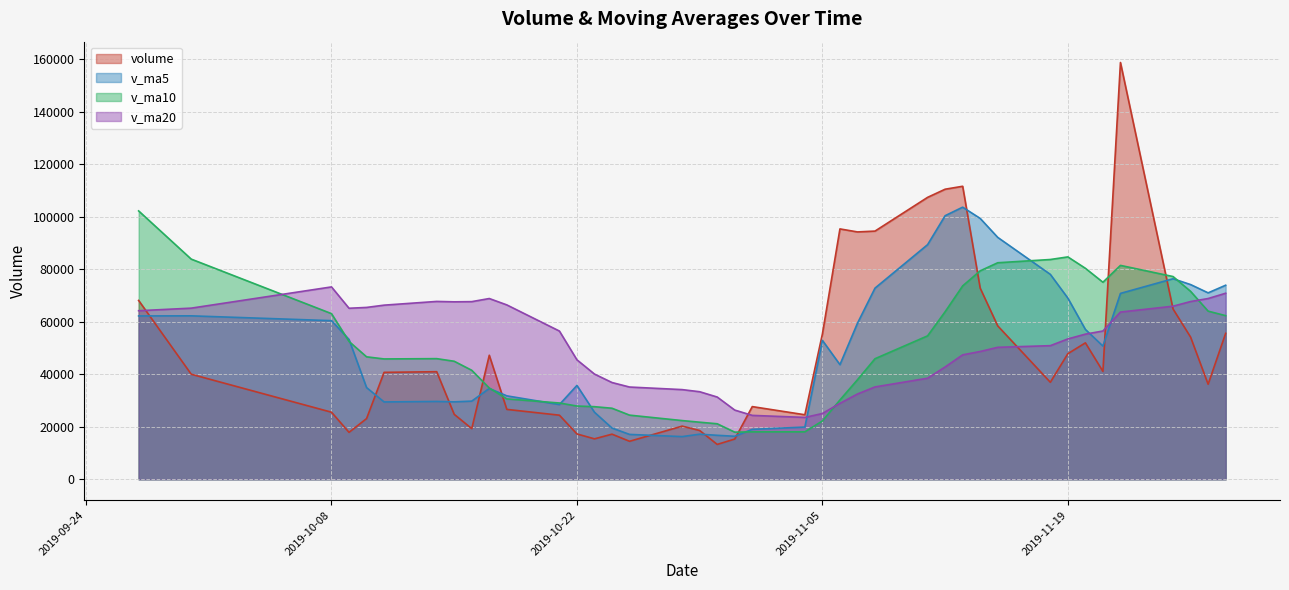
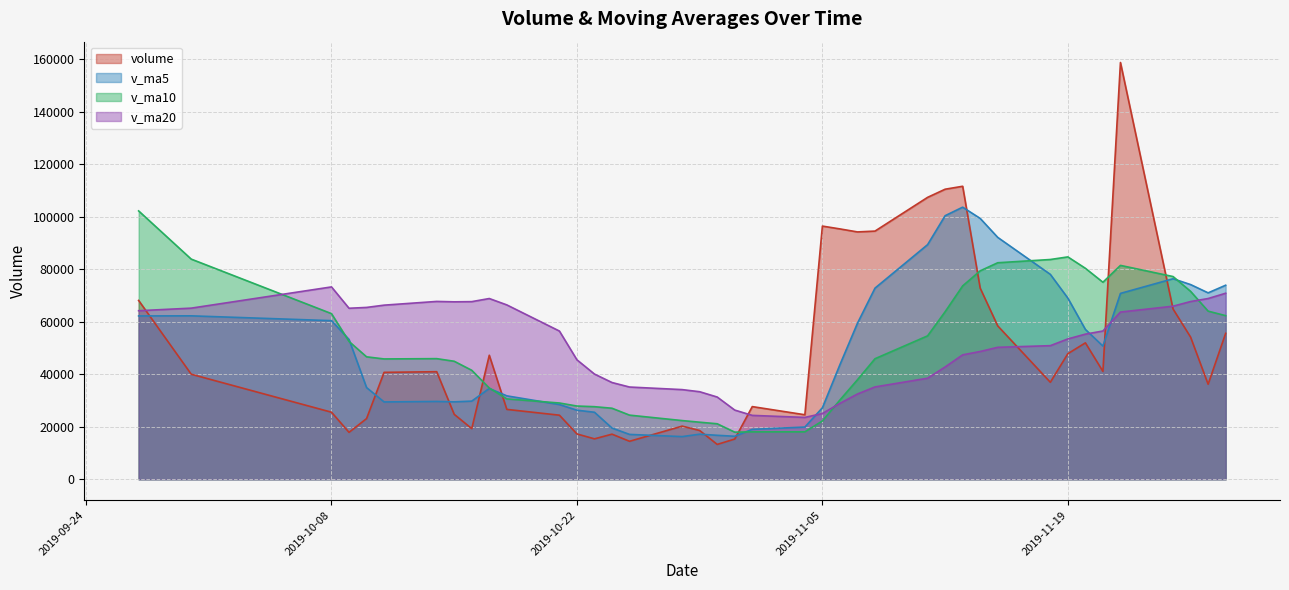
  {
    "volume": {
      "2019-10-08": 26000,
      "2019-10-22": 17000,
-     "2019-11-05": 55000,
+     "2019-11-05": 96000,
      "2019-11-19": 48000
    },
    "v_ma5": {
      "2019-10-08": 60000,
-     "2019-10-22": 36000,
-     "2019-11-05": 53000,
+     "2019-10-22": 26000,
+     "2019-11-05": 27000,
      "2019-11-19": 69000
    },
    "v_ma10": {
      "2019-10-08": 63000,
      "2019-10-22": 28000,
      "2019-11-05": 22000,
      "2019-11-19": 85000
    },
    "v_ma20": {
      "2019-10-08": 73000,
      "2019-10-22": 46000,
      "2019-11-05": 25000,
      "2019-11-19": 53000
    }
  }
